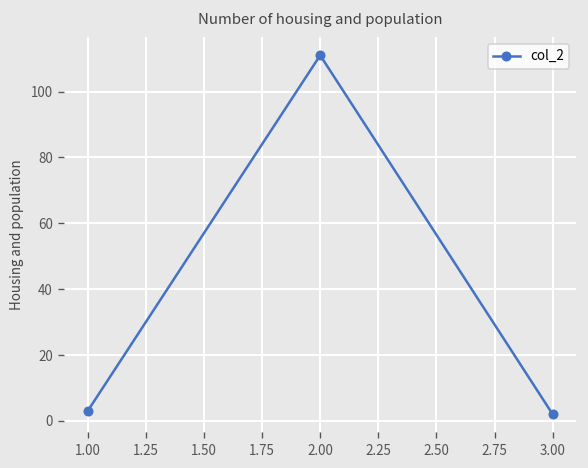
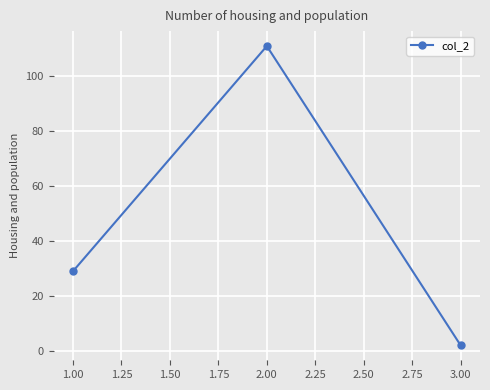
  {
-   "1.00": 3,
+   "1.00": 29,
    "2.00": 111,
    "3.00": 2
  }
